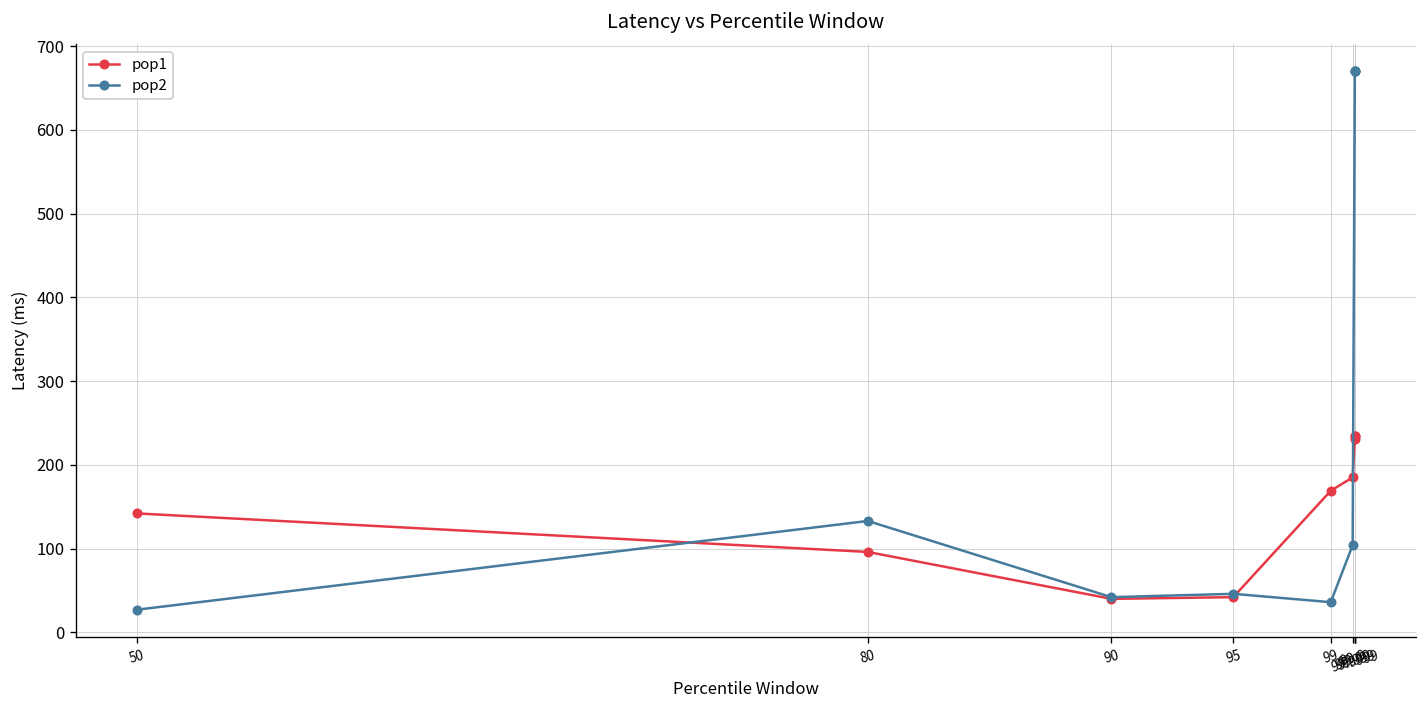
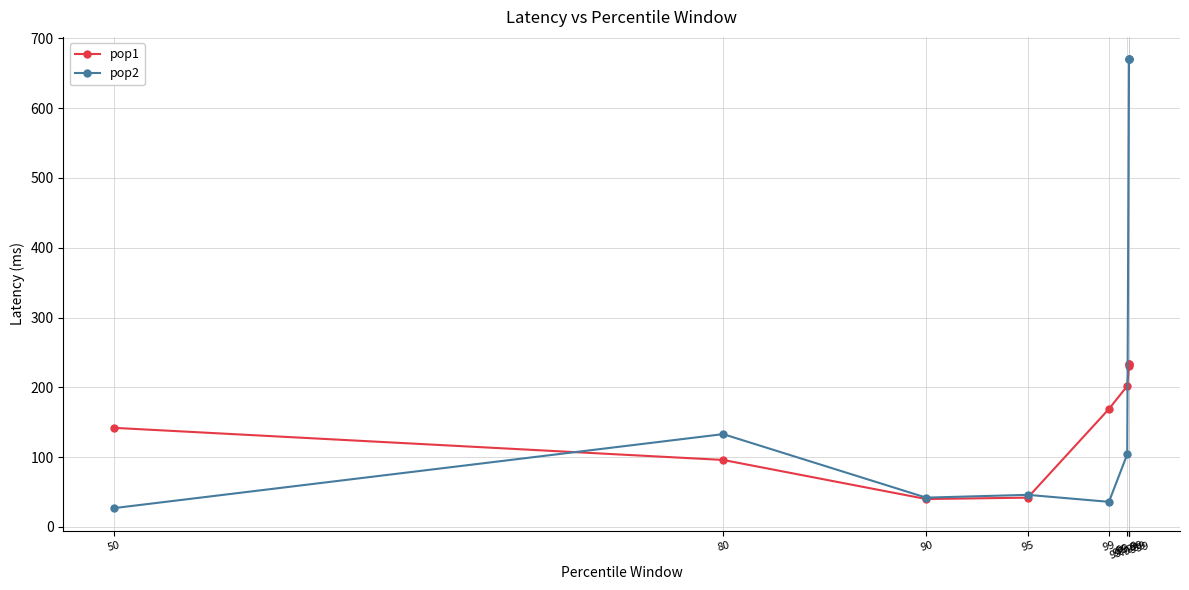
  {
    "pop1": {
      "50": 140,
      "80": 100,
      "95": 40,
      "99": 170,
-     "99.9": 190,
+     "99.9": 200,
      "99.99": 230,
      "99.999": 230,
      "99.9999": 230
    },
    "pop2": {
      "50": 30,
      "80": 130,
      "95": 50,
      "99": 40,
      "99.9": 100,
      "99.99": 670,
      "99.999": 670,
      "99.9999": 670
    }
  }
